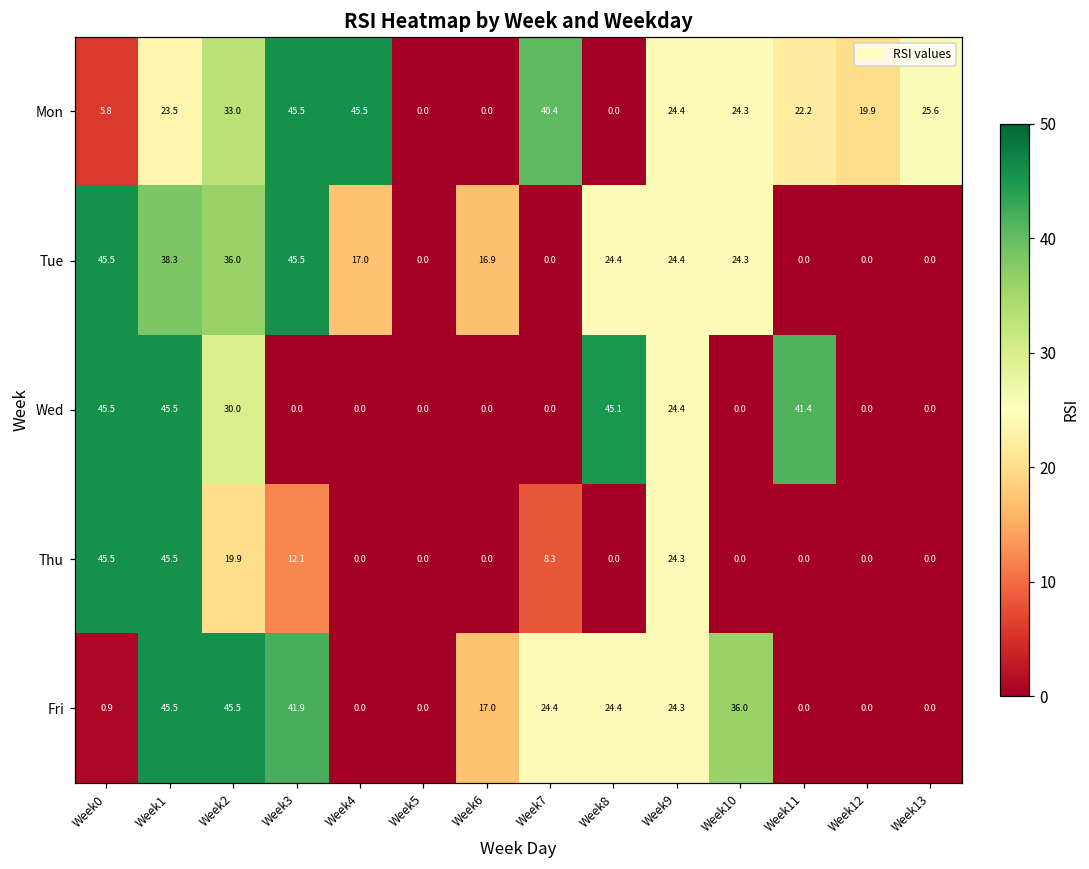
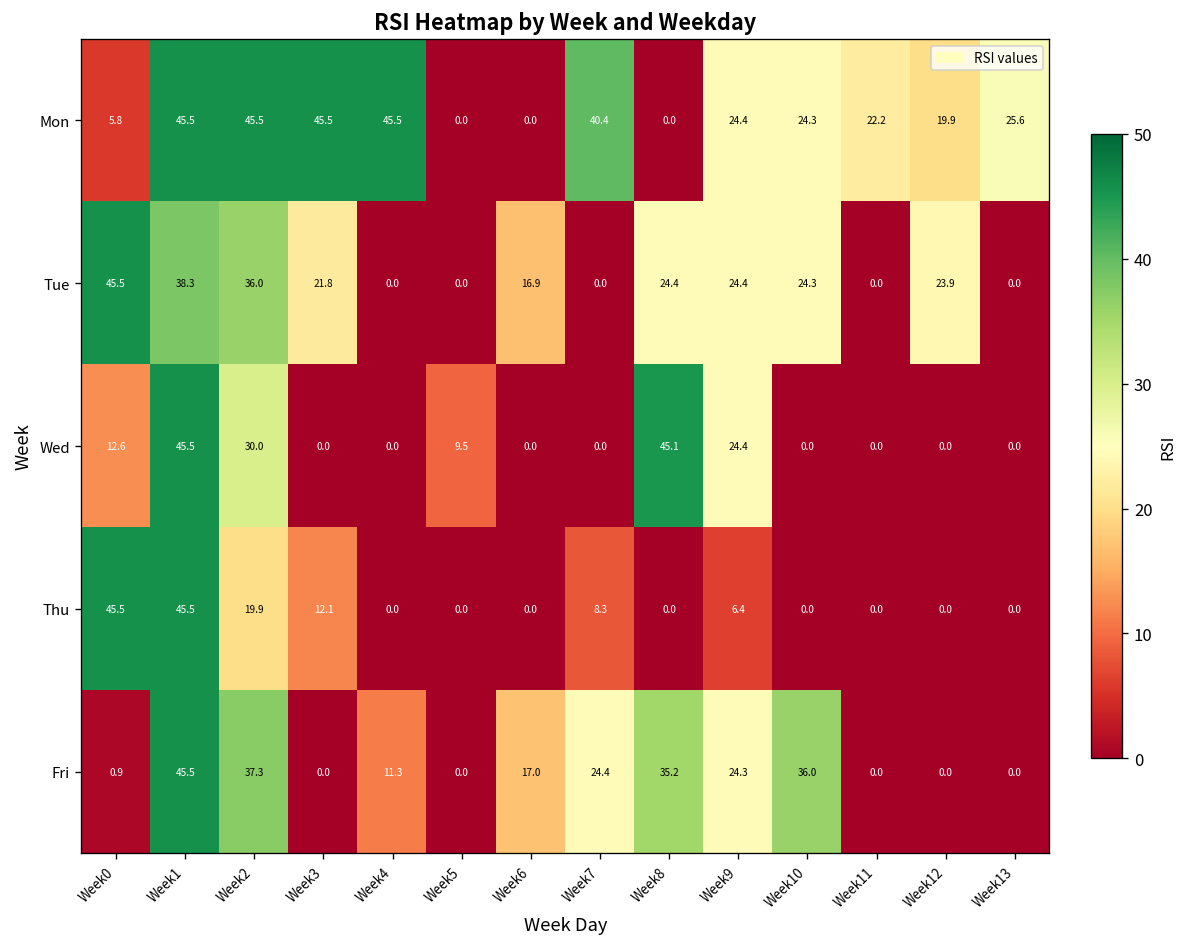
  {
    "Mon": {
      "Week0": 5.8,
-     "Week1": 23.5,
-     "Week2": 33.0,
+     "Week1": 45.5,
+     "Week2": 45.5,
      "Week3": 45.5,
      "Week4": 45.5,
      "Week5": 0.0,
      "Week6": 0.0,
      "Week7": 40.4,
      "Week8": 0.0,
      "Week9": 24.4,
      "Week10": 24.3,
      "Week11": 22.2,
      "Week12": 19.9,
      "Week13": 25.6
    },
    "Tue": {
      "Week0": 45.5,
      "Week1": 38.3,
      "Week2": 36.0,
-     "Week3": 45.5,
-     "Week4": 17.0,
+     "Week3": 21.8,
+     "Week4": 0.0,
      "Week5": 0.0,
      "Week6": 16.9,
      "Week7": 0.0,
      "Week8": 24.4,
      "Week9": 24.4,
      "Week10": 24.3,
      "Week11": 0.0,
-     "Week12": 0.0,
+     "Week12": 23.9,
      "Week13": 0.0
    },
    "Wed": {
-     "Week0": 45.5,
+     "Week0": 12.6,
      "Week1": 45.5,
      "Week2": 30.0,
      "Week3": 0.0,
      "Week4": 0.0,
-     "Week5": 0.0,
+     "Week5": 9.5,
      "Week6": 0.0,
      "Week7": 0.0,
      "Week8": 45.1,
      "Week9": 24.4,
      "Week10": 0.0,
-     "Week11": 41.4,
+     "Week11": 0.0,
      "Week12": 0.0,
      "Week13": 0.0
    },
    "Thu": {
      "Week0": 45.5,
      "Week1": 45.5,
      "Week2": 19.9,
      "Week3": 12.1,
      "Week4": 0.0,
      "Week5": 0.0,
      "Week6": 0.0,
      "Week7": 8.3,
      "Week8": 0.0,
-     "Week9": 24.3,
+     "Week9": 6.4,
      "Week10": 0.0,
      "Week11": 0.0,
      "Week12": 0.0,
      "Week13": 0.0
    },
    "Fri": {
      "Week0": 0.9,
      "Week1": 45.5,
-     "Week2": 45.5,
-     "Week3": 41.9,
-     "Week4": 0.0,
+     "Week2": 37.3,
+     "Week3": 0.0,
+     "Week4": 11.3,
      "Week5": 0.0,
      "Week6": 17.0,
      "Week7": 24.4,
-     "Week8": 24.4,
+     "Week8": 35.2,
      "Week9": 24.3,
      "Week10": 36.0,
      "Week11": 0.0,
      "Week12": 0.0,
      "Week13": 0.0
    }
  }
